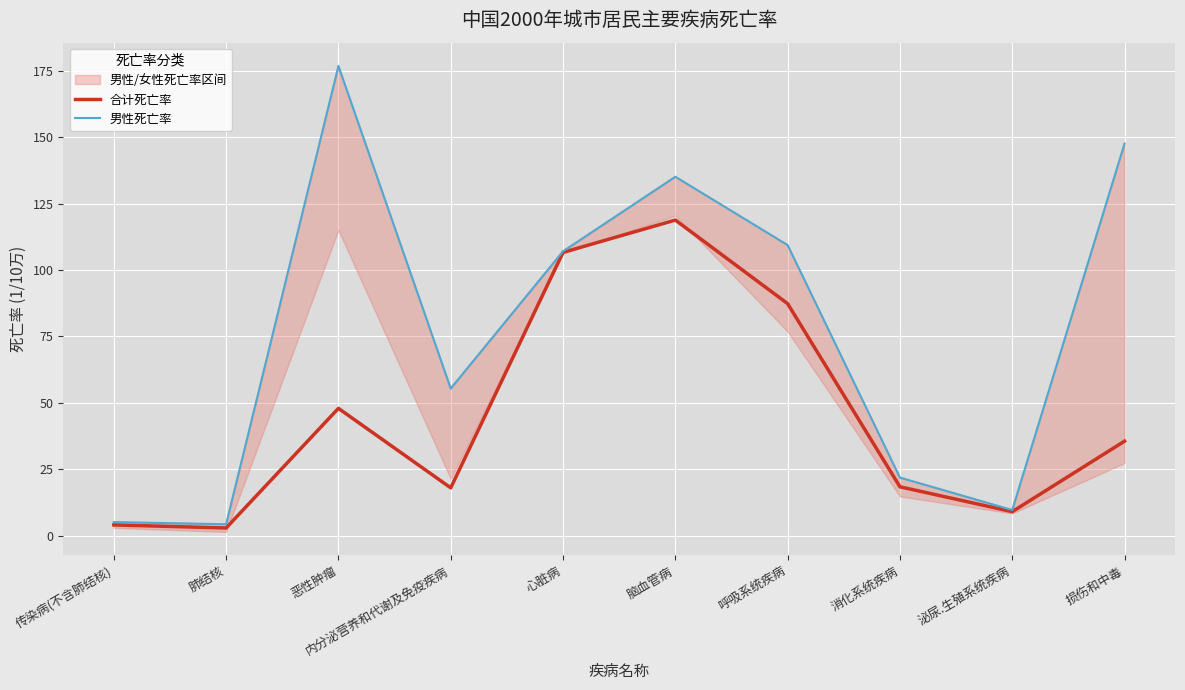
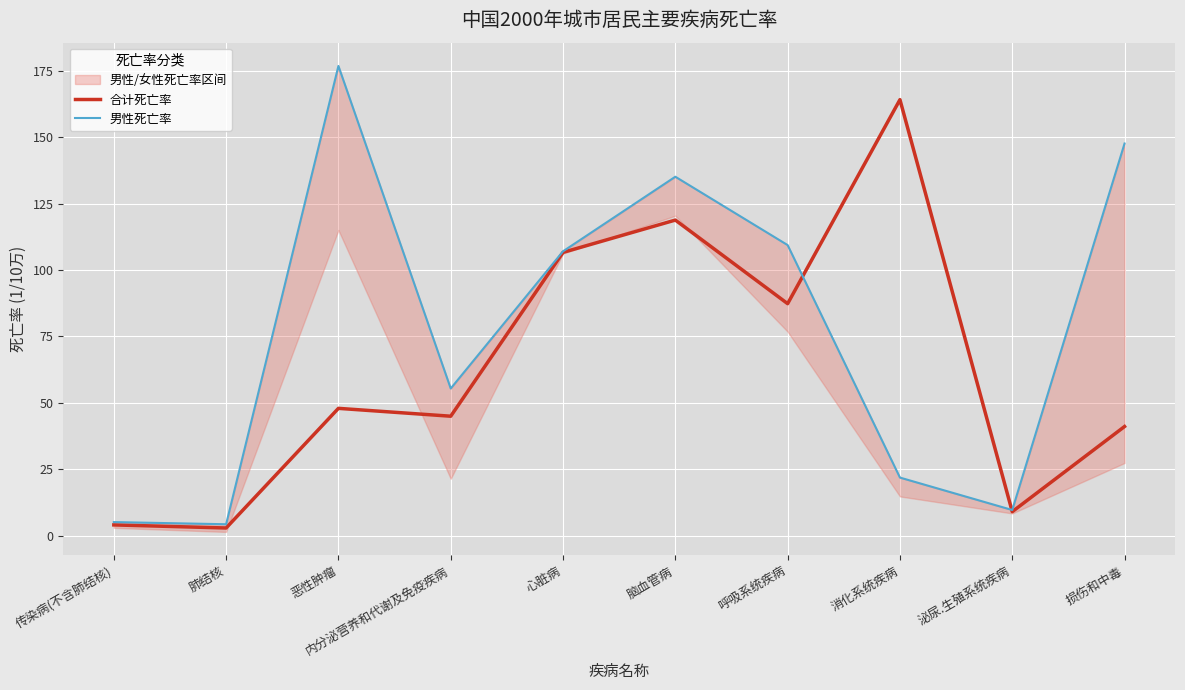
  {
    "合计死亡率": {
      "传染病(不含肺结核)": 4,
      "肺结核": 3,
      "恶性肿瘤": 48,
-     "内分泌营养和代谢及免疫疾病": 18,
+     "内分泌营养和代谢及免疫疾病": 45,
      "脑血管病": 119,
      "呼吸系统疾病": 87,
-     "消化系统疾病": 18,
-     "损伤和中毒": 36
+     "消化系统疾病": 164,
+     "损伤和中毒": 41
    },
    "男性/女性死亡率区间": {
      "传染病(不含肺结核)": 5,
      "肺结核": 4,
      "恶性肿瘤": 177,
      "内分泌营养和代谢及免疫疾病": 55,
      "脑血管病": 135,
      "呼吸系统疾病": 109,
      "消化系统疾病": 22,
      "损伤和中毒": 148
    }
  }
